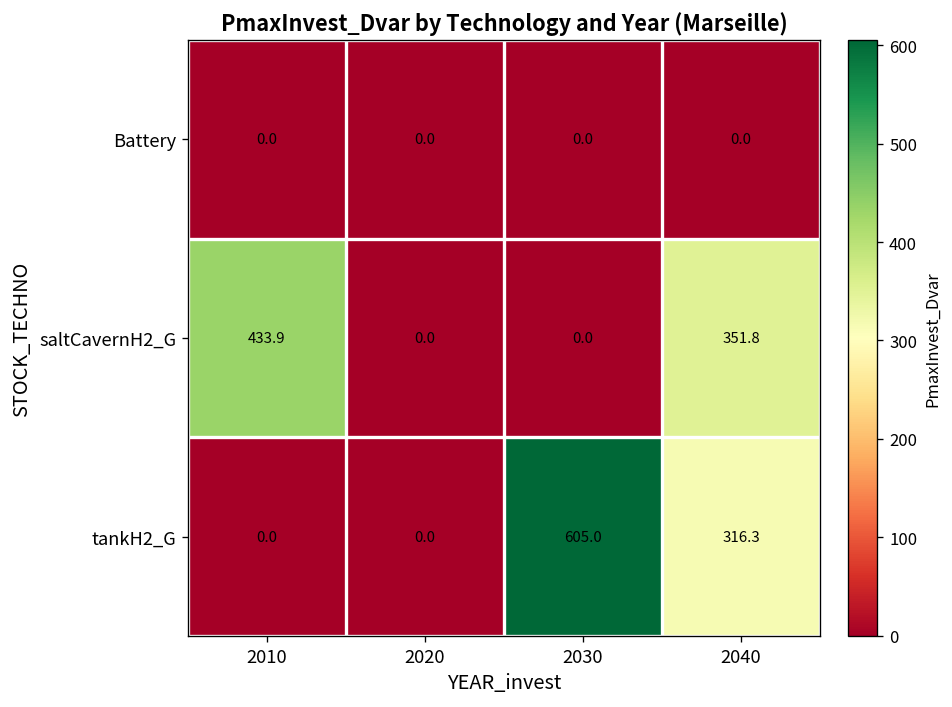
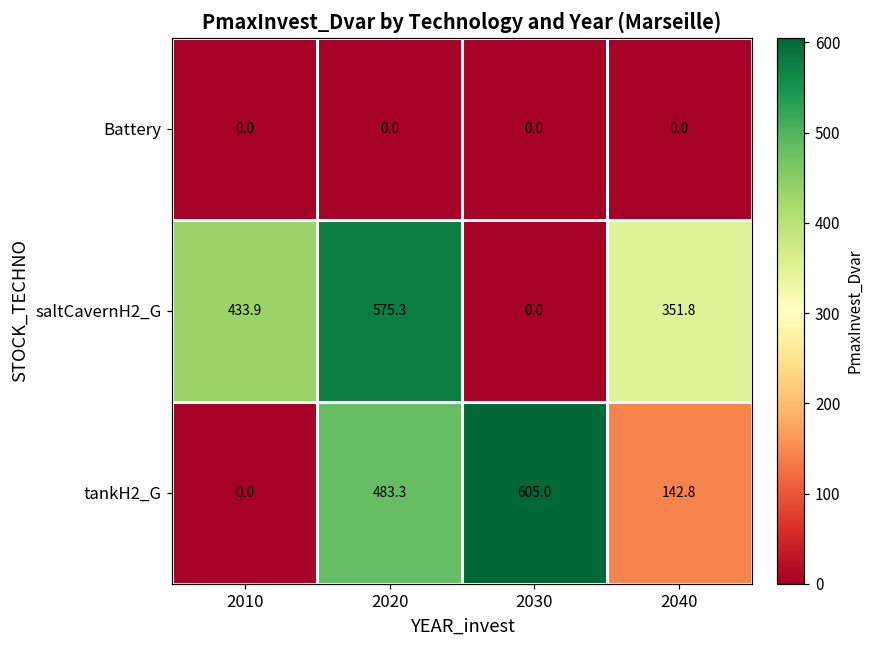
  {
    "Battery": {
      "2010": 0.0,
      "2020": 0.0,
      "2030": 0.0,
      "2040": 0.0
    },
    "saltCavernH2_G": {
      "2010": 433.9,
-     "2020": 0.0,
+     "2020": 575.3,
      "2030": 0.0,
      "2040": 351.8
    },
    "tankH2_G": {
      "2010": 0.0,
-     "2020": 0.0,
+     "2020": 483.3,
      "2030": 605.0,
-     "2040": 316.3
+     "2040": 142.8
    }
  }
